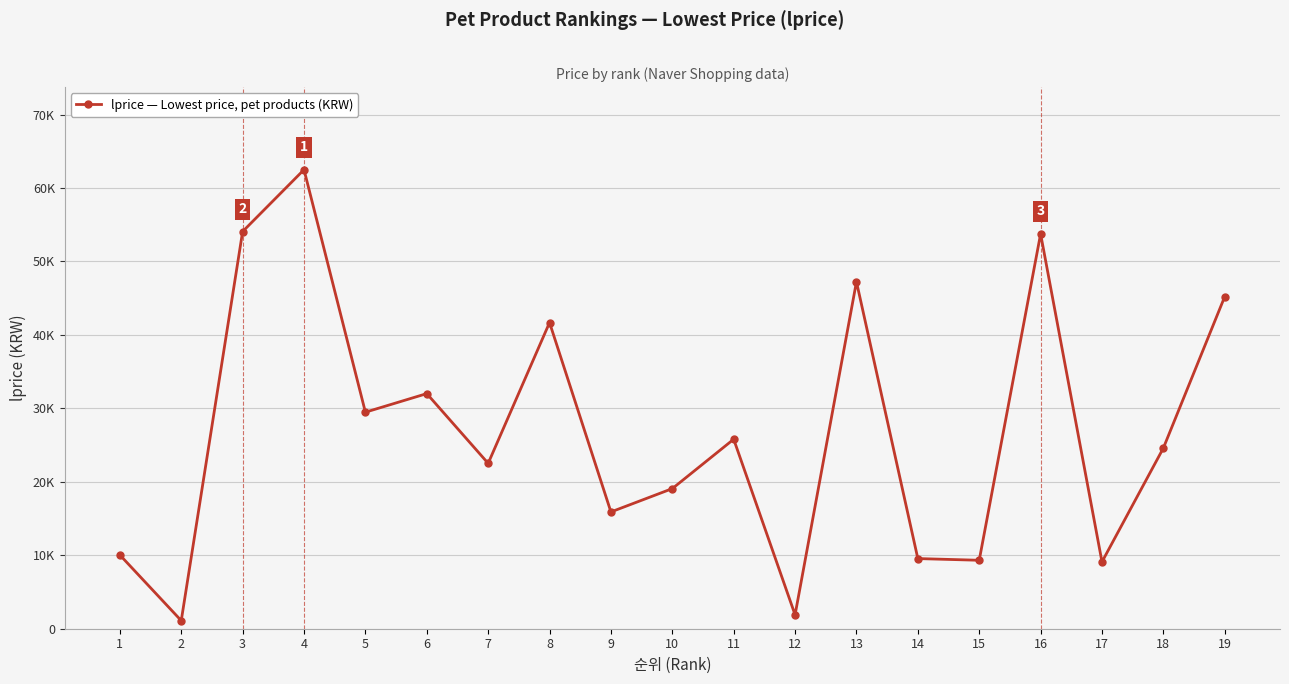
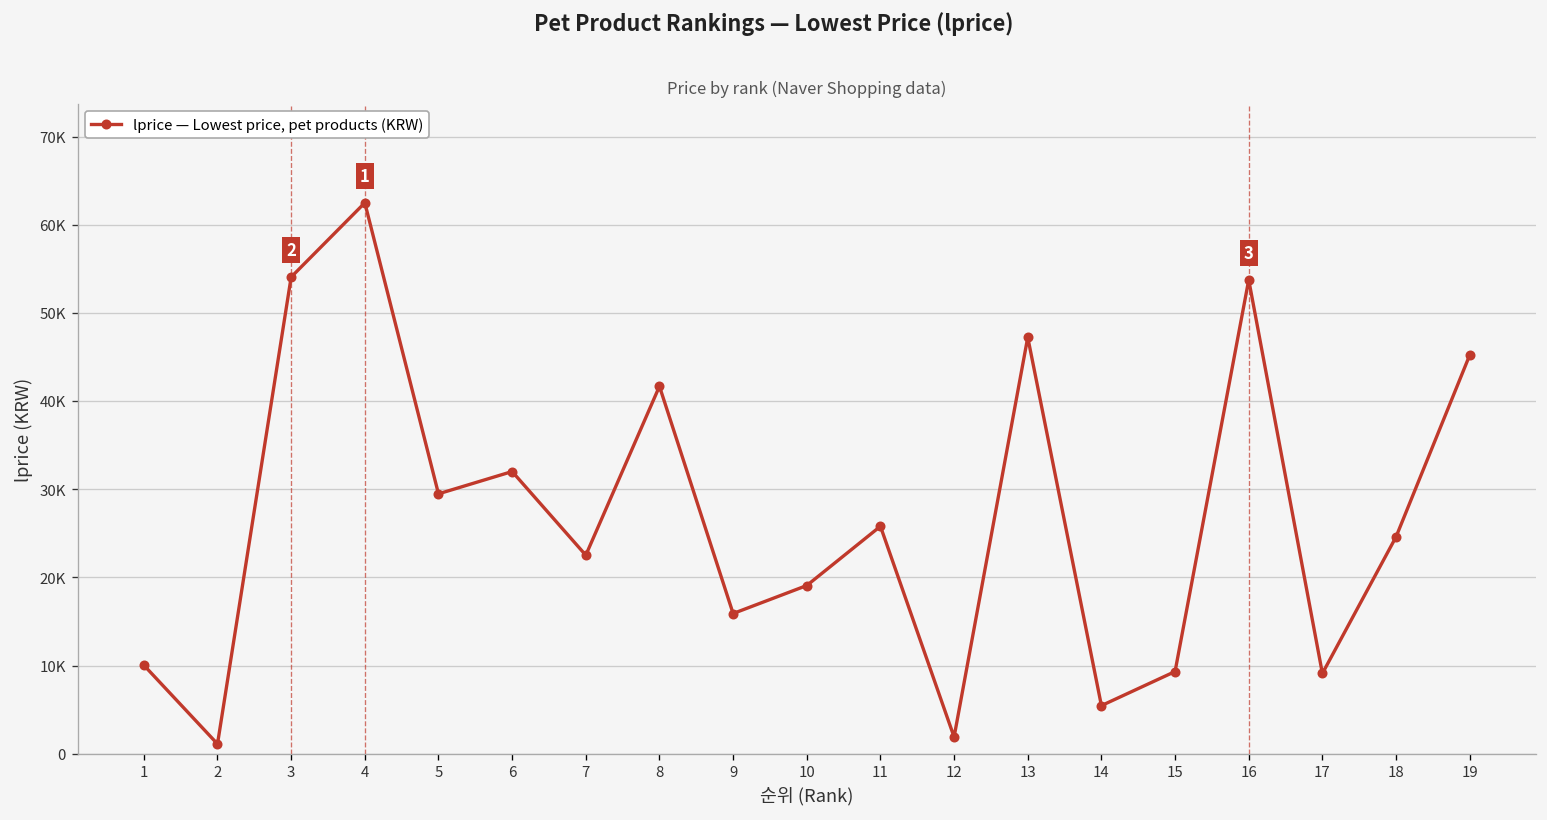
  {
    "1": 10000,
    "2": 1000,
    "5": 29000,
    "6": 32000,
    "7": 23000,
    "8": 42000,
    "9": 16000,
    "10": 19000,
    "11": 26000,
    "12": 2000,
    "13": 47000,
-   "14": 10000,
+   "14": 5000,
    "15": 9000,
    "17": 9000,
    "18": 25000,
    "19": 45000
  }
